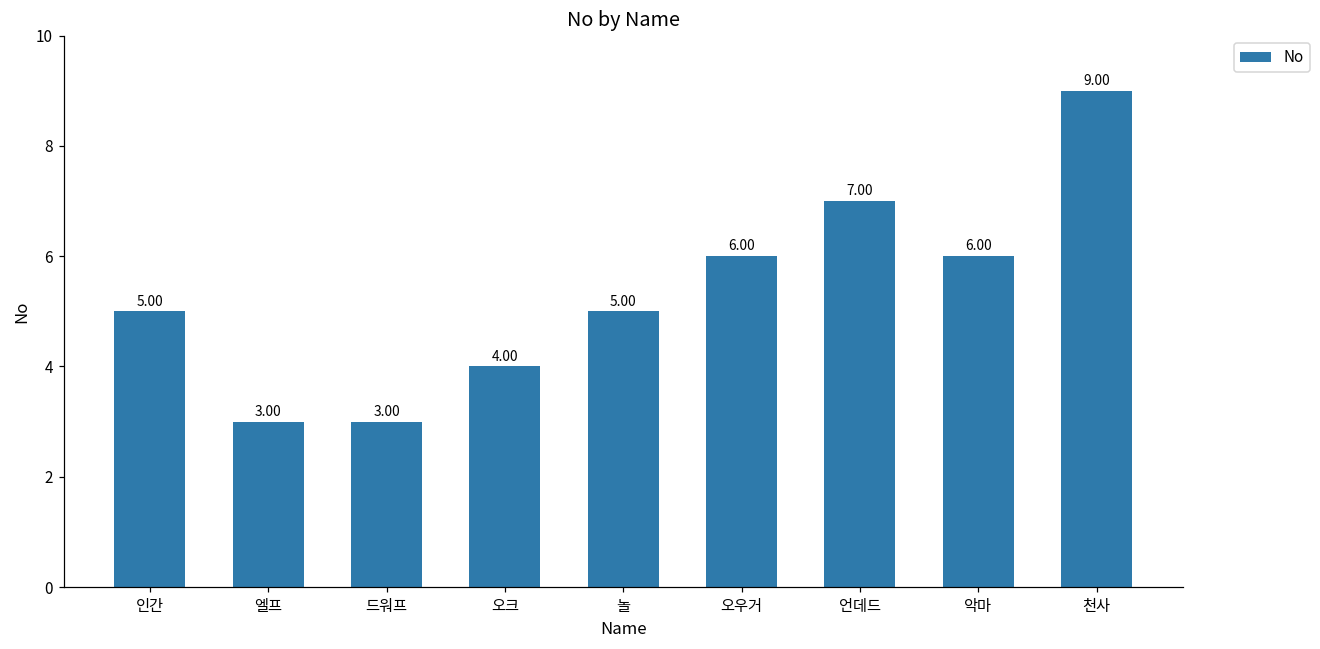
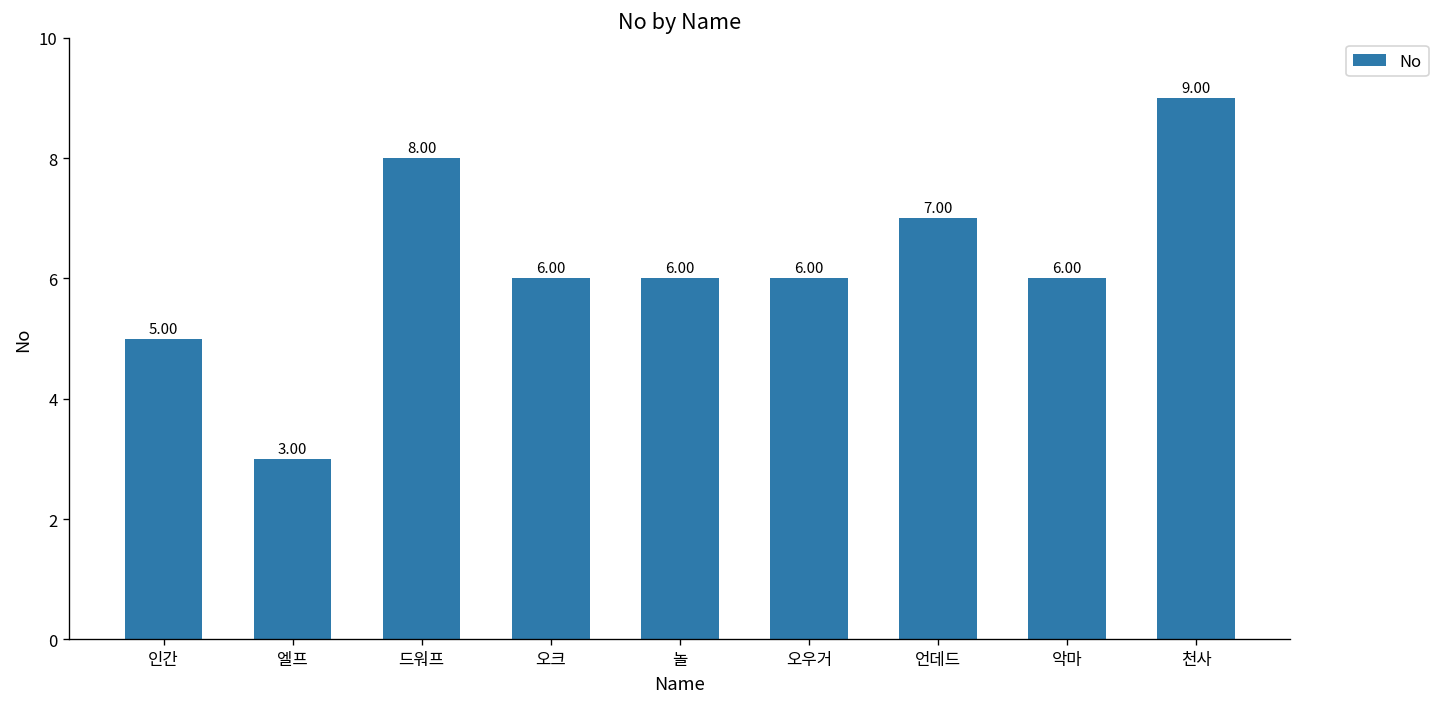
  {
    "인간": 5.00,
    "엘프": 3.00,
-   "드워프": 3.00,
-   "오크": 4.00,
-   "놀": 5.00,
+   "드워프": 8.00,
+   "오크": 6.00,
+   "놀": 6.00,
    "오우거": 6.00,
    "언데드": 7.00,
    "악마": 6.00,
    "천사": 9.00
  }
